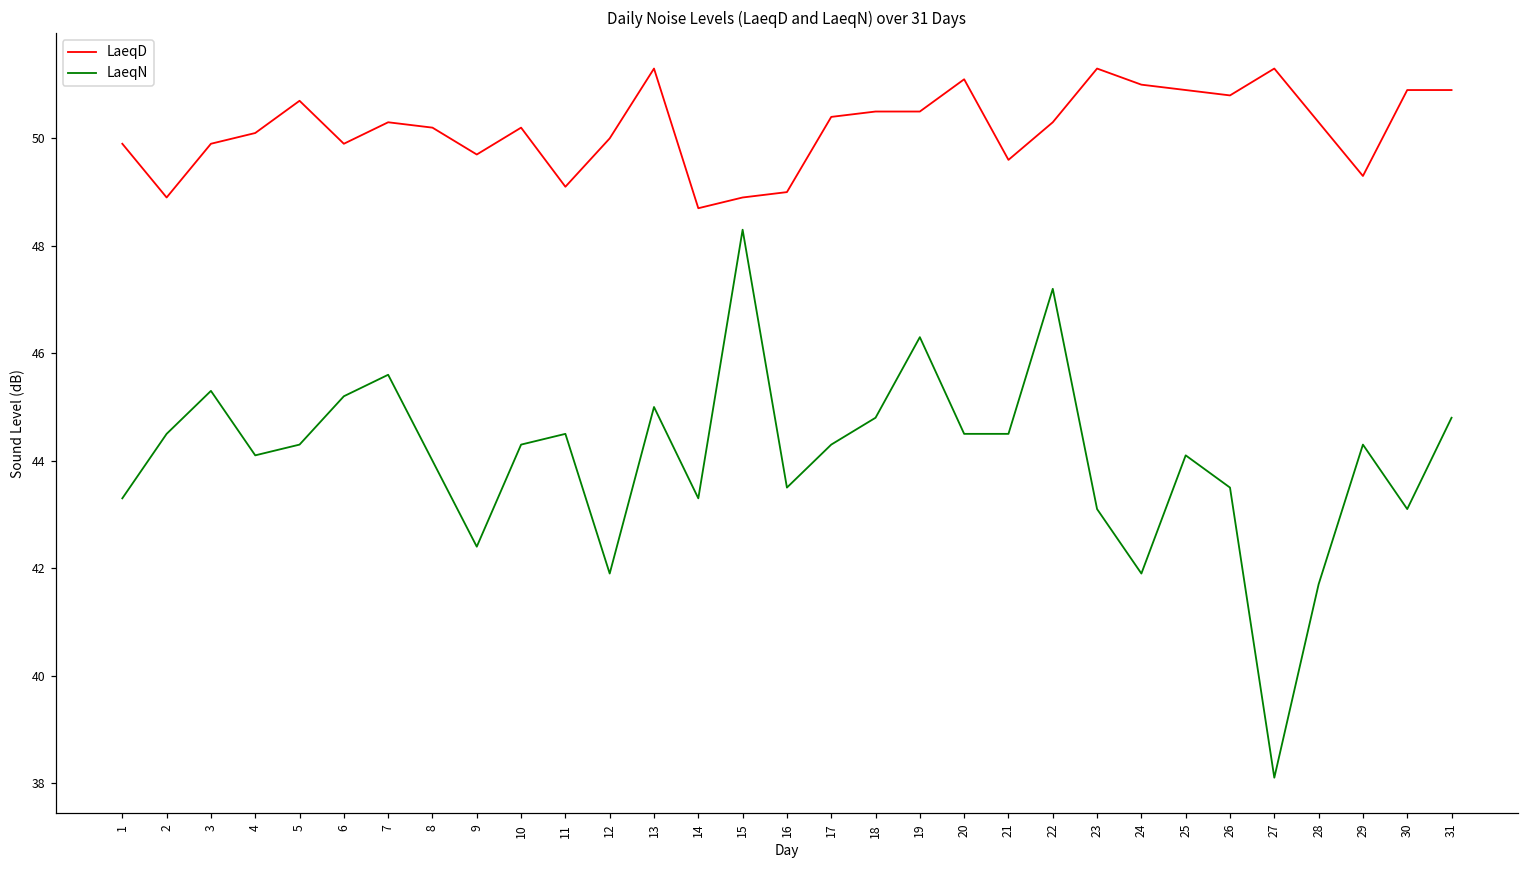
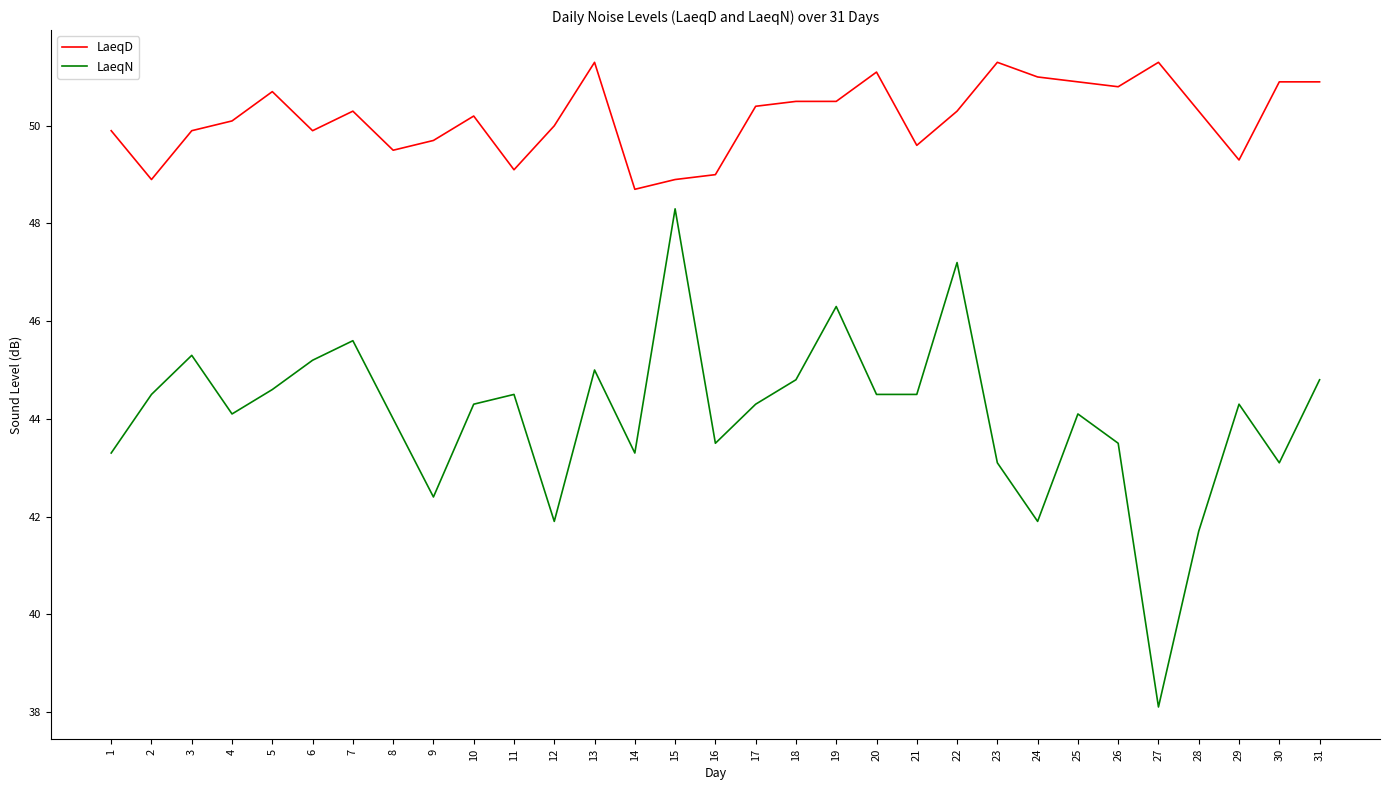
  {
    "LaeqD": {
      "1": 49.9,
      "2": 48.9,
      "3": 49.9,
      "4": 50.1,
      "5": 50.7,
      "6": 49.9,
      "7": 50.3,
-     "8": 50.2,
+     "8": 49.5,
      "9": 49.7,
      "10": 50.2,
      "11": 49.1,
      "12": 50.0,
      "13": 51.3,
      "14": 48.7,
      "15": 48.9,
      "16": 49.0,
      "17": 50.4,
      "18": 50.5,
      "19": 50.5,
      "20": 51.1,
      "21": 49.6,
      "22": 50.3,
      "23": 51.3,
      "24": 51.0,
      "25": 50.9,
      "26": 50.8,
      "27": 51.3,
      "28": 50.3,
      "29": 49.3,
      "30": 50.9,
      "31": 50.9
    },
    "LaeqN": {
      "1": 43.3,
      "2": 44.5,
      "3": 45.3,
      "4": 44.1,
-     "5": 44.3,
+     "5": 44.6,
      "6": 45.2,
      "7": 45.6,
      "8": 44.0,
      "9": 42.4,
      "10": 44.3,
      "11": 44.5,
      "12": 41.9,
      "13": 45.0,
      "14": 43.3,
      "15": 48.3,
      "16": 43.5,
      "17": 44.3,
      "18": 44.8,
      "19": 46.3,
      "20": 44.5,
      "21": 44.5,
      "22": 47.2,
      "23": 43.1,
      "24": 41.9,
      "25": 44.1,
      "26": 43.5,
      "27": 38.1,
      "28": 41.7,
      "29": 44.3,
      "30": 43.1,
      "31": 44.8
    }
  }
